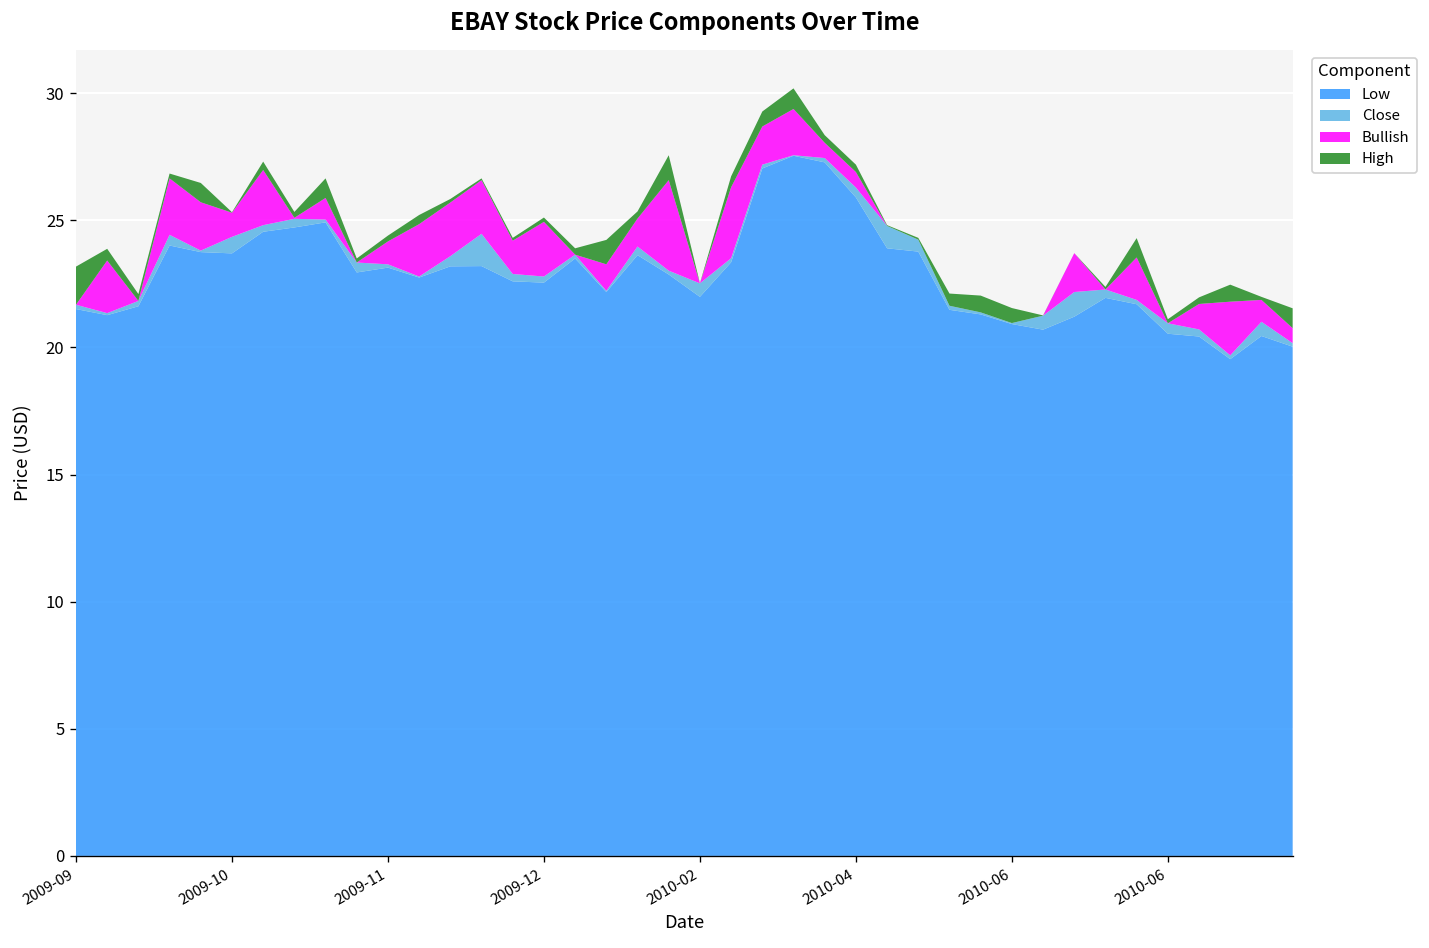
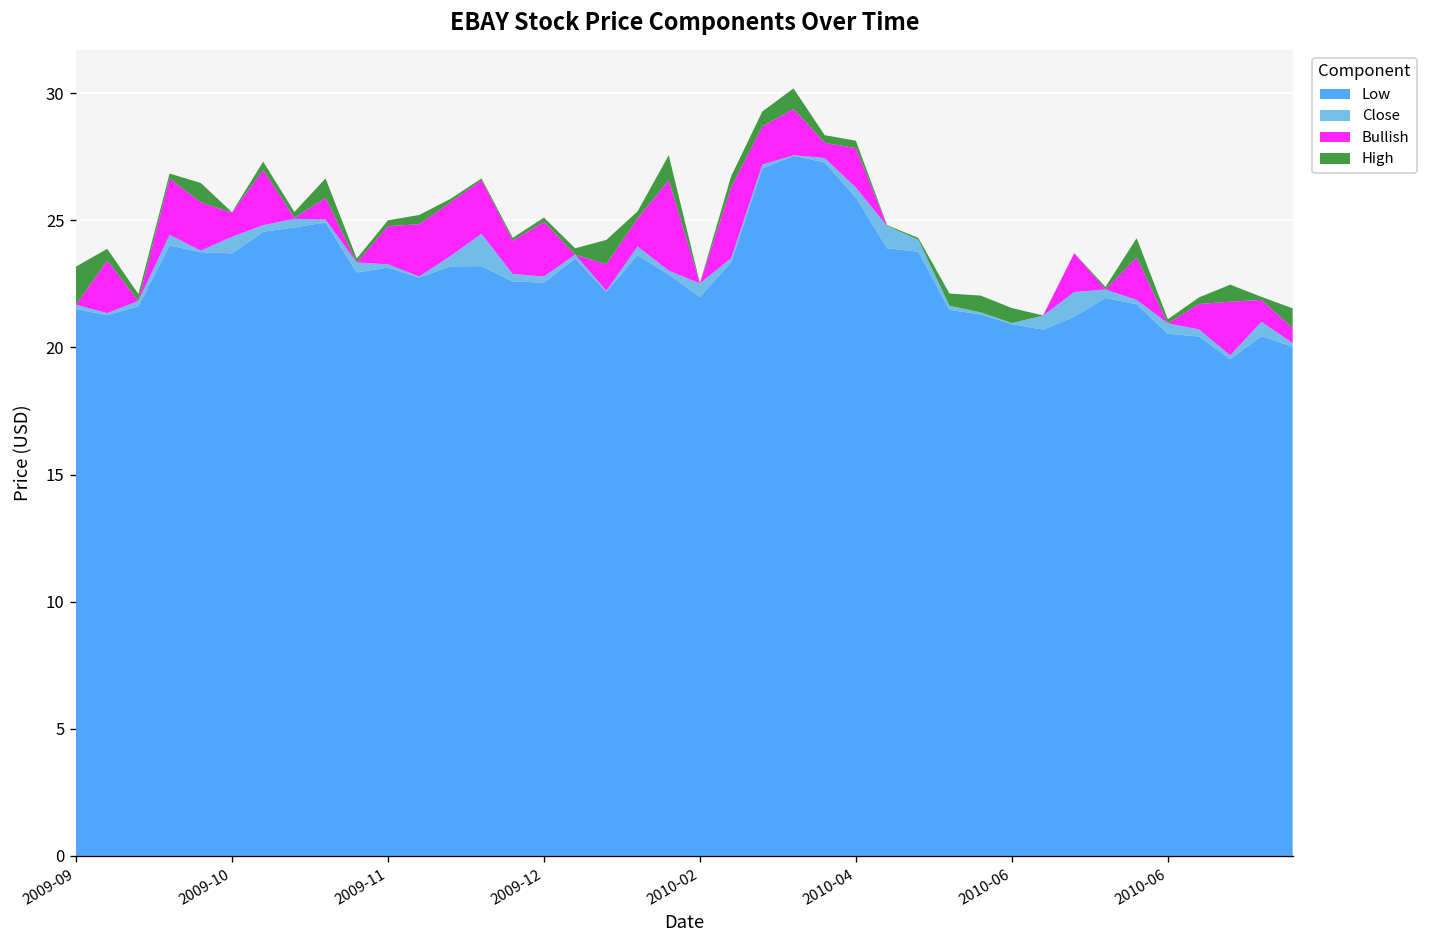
  {
    "Bullish": {
-     "2009-11": 0.9,
+     "2009-11": 1.5,
      "2009-12": 2.1,
-     "2010-04": 0.6
+     "2010-04": 1.6
    },
    "High": {
      "2009-09": 1.5,
      "2009-11": 0.2,
      "2009-12": 0.2,
      "2010-04": 0.3
    }
  }
